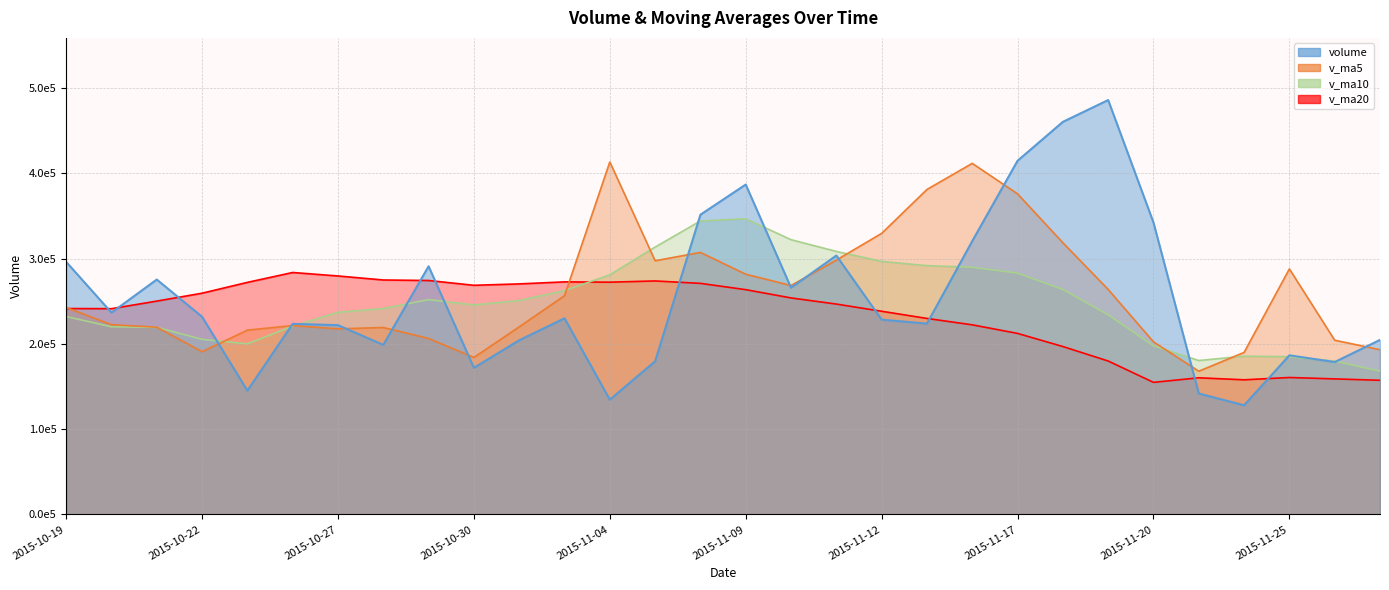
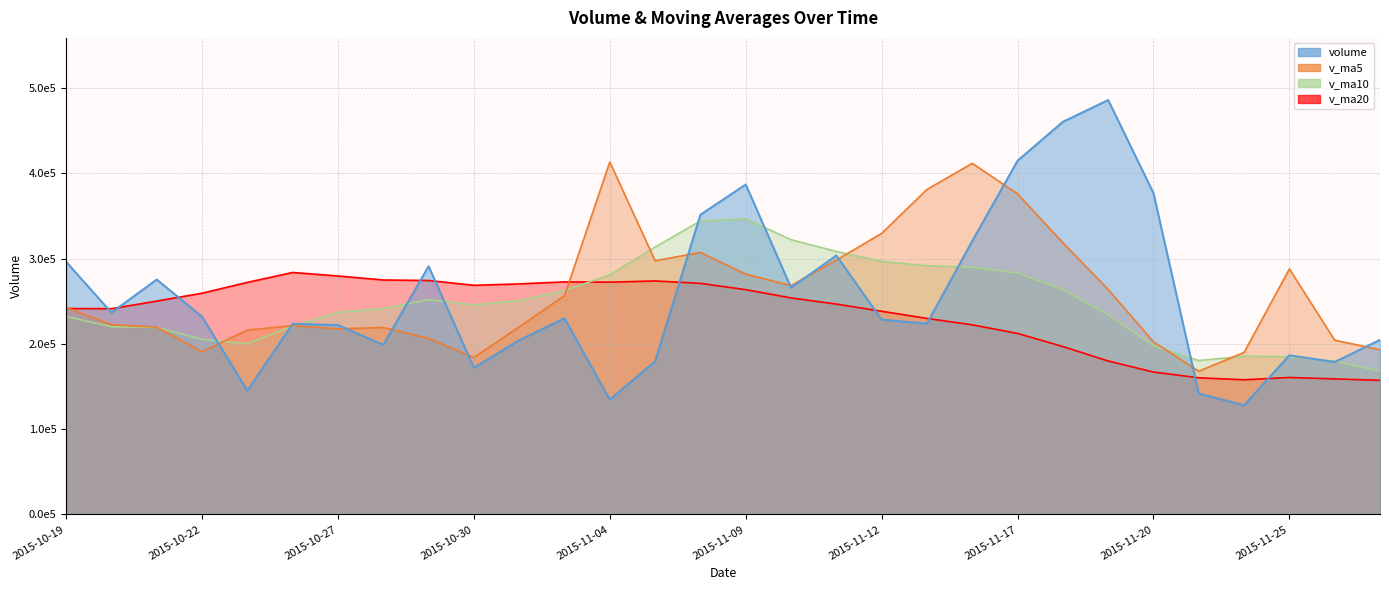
  {
    "v_ma20": {
      "2015-10-22": 260000,
      "2015-10-27": 280000,
      "2015-10-30": 270000,
      "2015-11-04": 270000,
      "2015-11-09": 260000,
      "2015-11-12": 240000,
      "2015-11-17": 210000,
-     "2015-11-20": 150000,
+     "2015-11-20": 170000,
      "2015-11-25": 160000
    },
    "v_ma10": {
      "2015-10-19": 230000,
      "2015-10-22": 210000,
      "2015-10-27": 240000,
      "2015-10-30": 250000,
      "2015-11-04": 280000,
      "2015-11-09": 350000,
      "2015-11-12": 300000,
      "2015-11-17": 280000,
      "2015-11-20": 200000
    },
    "v_ma5": {
      "2015-10-22": 190000,
      "2015-10-27": 220000,
      "2015-10-30": 180000,
      "2015-11-04": 410000,
      "2015-11-09": 280000,
      "2015-11-12": 330000,
      "2015-11-17": 380000,
      "2015-11-20": 200000,
      "2015-11-25": 290000
    },
    "volume": {
      "2015-10-19": 300000,
      "2015-10-22": 230000,
      "2015-10-27": 220000,
      "2015-10-30": 170000,
      "2015-11-04": 130000,
      "2015-11-09": 390000,
      "2015-11-12": 230000,
      "2015-11-17": 410000,
-     "2015-11-20": 340000
+     "2015-11-20": 380000
    }
  }
